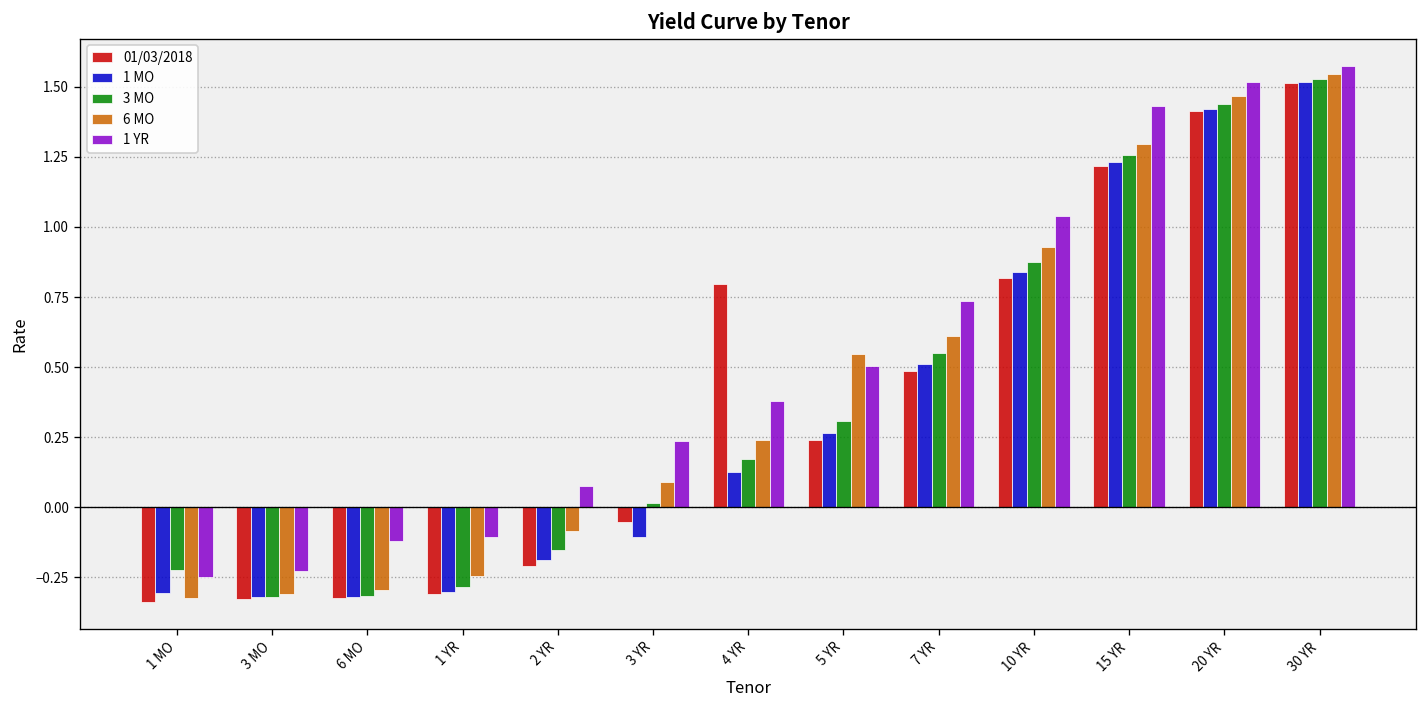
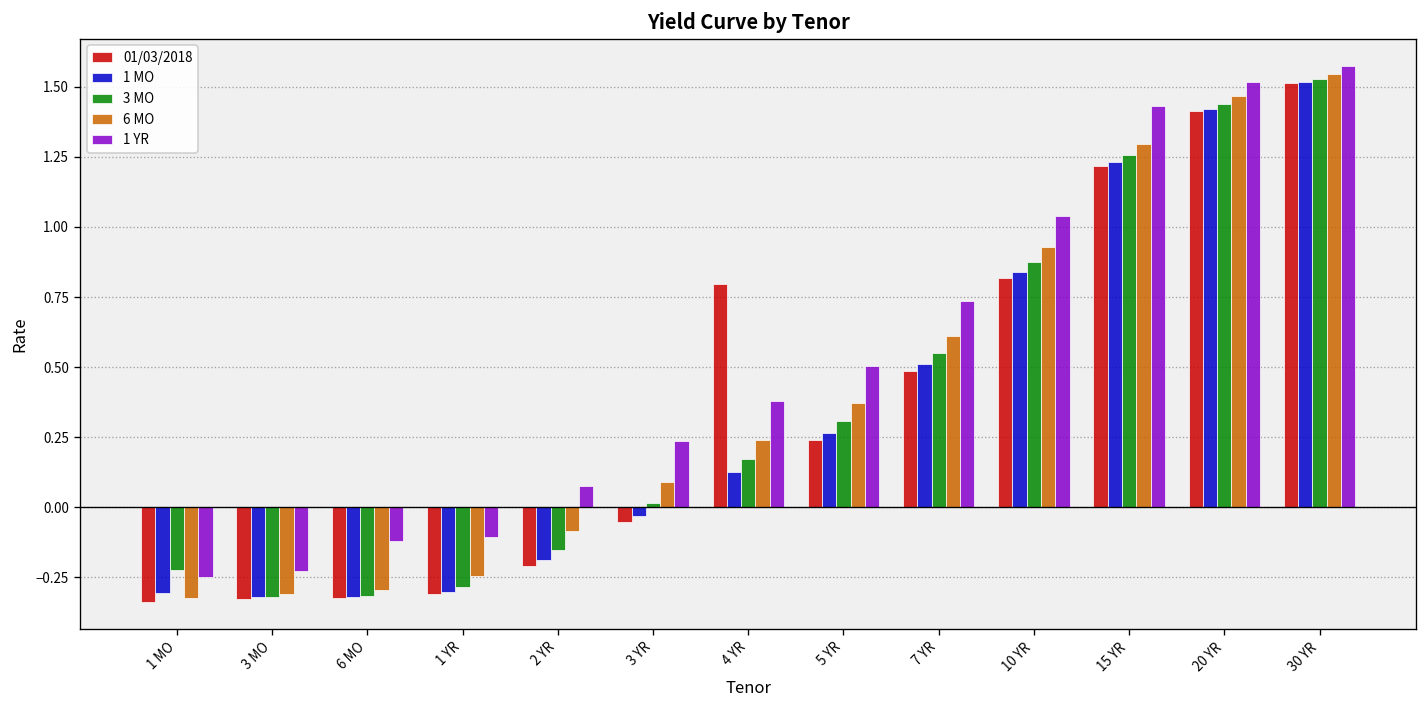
  {
    "01/03/2018": {
      "1 MO": -0.34,
      "3 MO": -0.33,
      "6 MO": -0.33,
      "1 YR": -0.31,
      "2 YR": -0.21,
      "3 YR": -0.05,
      "4 YR": 0.80,
      "5 YR": 0.24,
      "7 YR": 0.49,
      "10 YR": 0.82,
      "15 YR": 1.22,
      "20 YR": 1.41,
      "30 YR": 1.51
    },
    "1 MO": {
      "1 MO": -0.31,
      "3 MO": -0.32,
      "6 MO": -0.32,
      "1 YR": -0.30,
      "2 YR": -0.19,
-     "3 YR": -0.11,
+     "3 YR": -0.03,
      "4 YR": 0.13,
      "5 YR": 0.26,
      "7 YR": 0.51,
      "10 YR": 0.84,
      "15 YR": 1.23,
      "20 YR": 1.42,
      "30 YR": 1.52
    },
    "3 MO": {
      "1 MO": -0.23,
      "3 MO": -0.32,
      "6 MO": -0.32,
      "1 YR": -0.29,
      "2 YR": -0.15,
      "3 YR": 0.01,
      "4 YR": 0.17,
      "5 YR": 0.31,
      "7 YR": 0.55,
      "10 YR": 0.87,
      "15 YR": 1.26,
      "20 YR": 1.44,
      "30 YR": 1.53
    },
    "6 MO": {
      "1 MO": -0.33,
      "3 MO": -0.31,
      "6 MO": -0.30,
      "1 YR": -0.24,
      "2 YR": -0.09,
      "3 YR": 0.09,
      "4 YR": 0.24,
-     "5 YR": 0.55,
+     "5 YR": 0.37,
      "7 YR": 0.61,
      "10 YR": 0.93,
      "15 YR": 1.30,
      "20 YR": 1.47,
      "30 YR": 1.54
    },
    "1 YR": {
      "1 MO": -0.25,
      "3 MO": -0.23,
      "6 MO": -0.12,
      "1 YR": -0.11,
      "2 YR": 0.07,
      "3 YR": 0.24,
      "4 YR": 0.38,
      "5 YR": 0.50,
      "7 YR": 0.74,
      "10 YR": 1.04,
      "15 YR": 1.43,
      "20 YR": 1.52,
      "30 YR": 1.58
    }
  }
